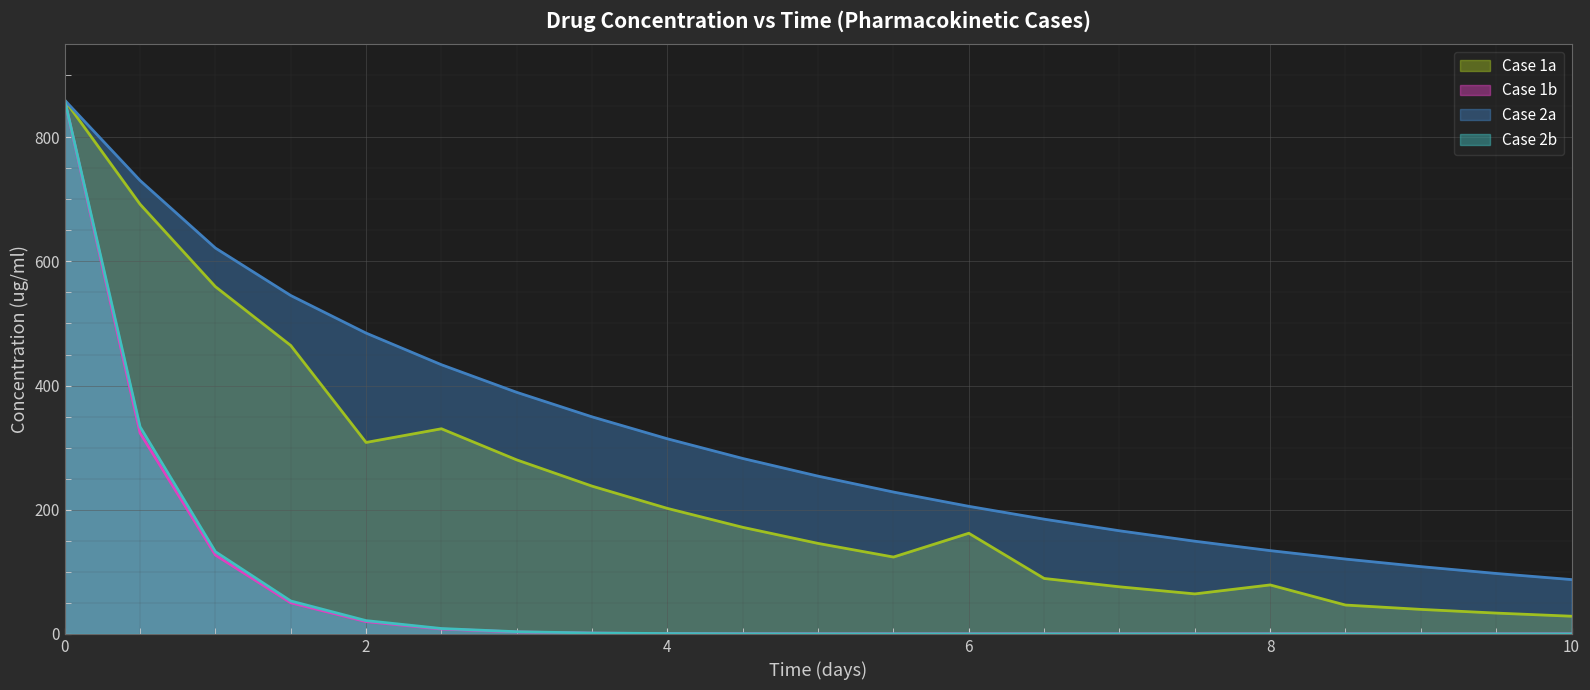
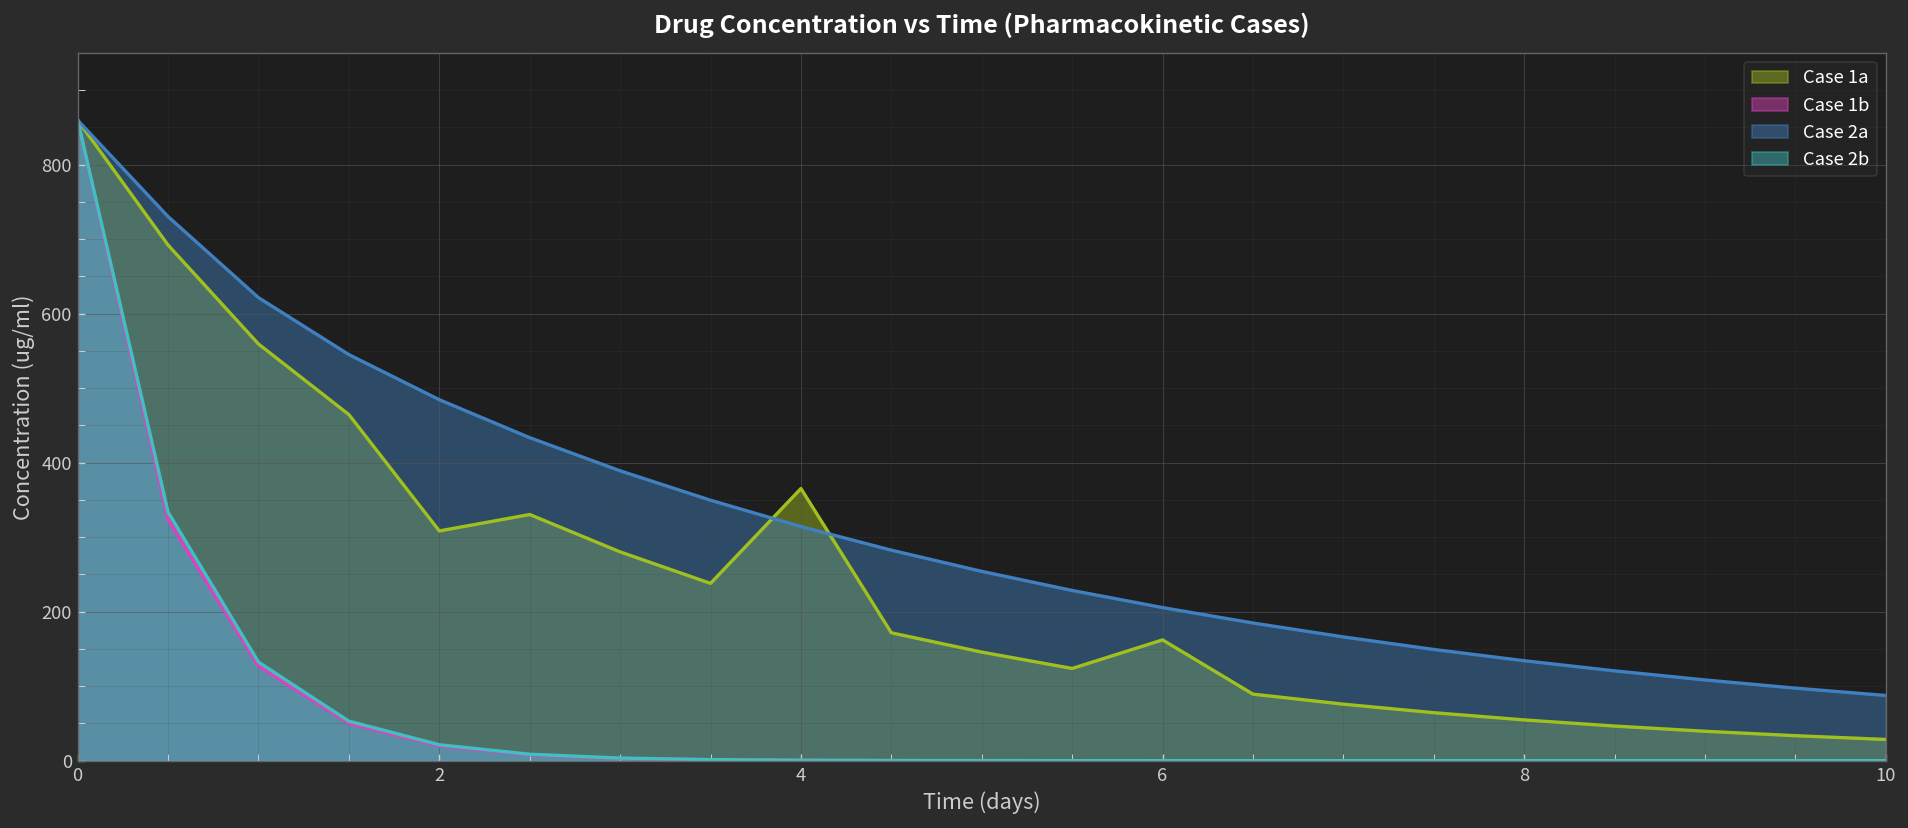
  {
    "Case 1a": {
      "2": 310,
-     "4": 200,
+     "4": 370,
      "6": 160,
-     "8": 80,
+     "8": 50,
      "10": 30
    }
  }
